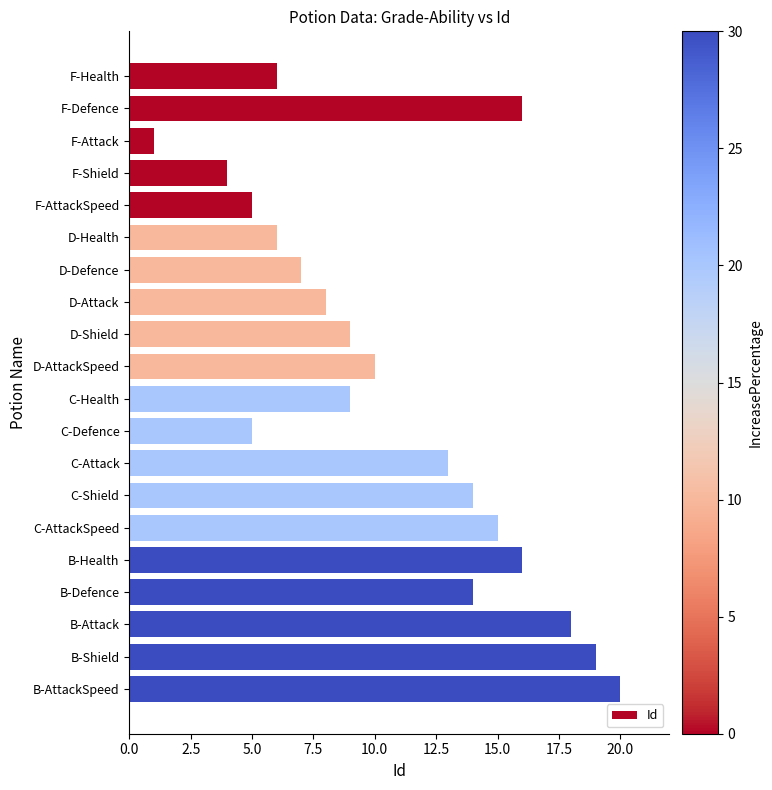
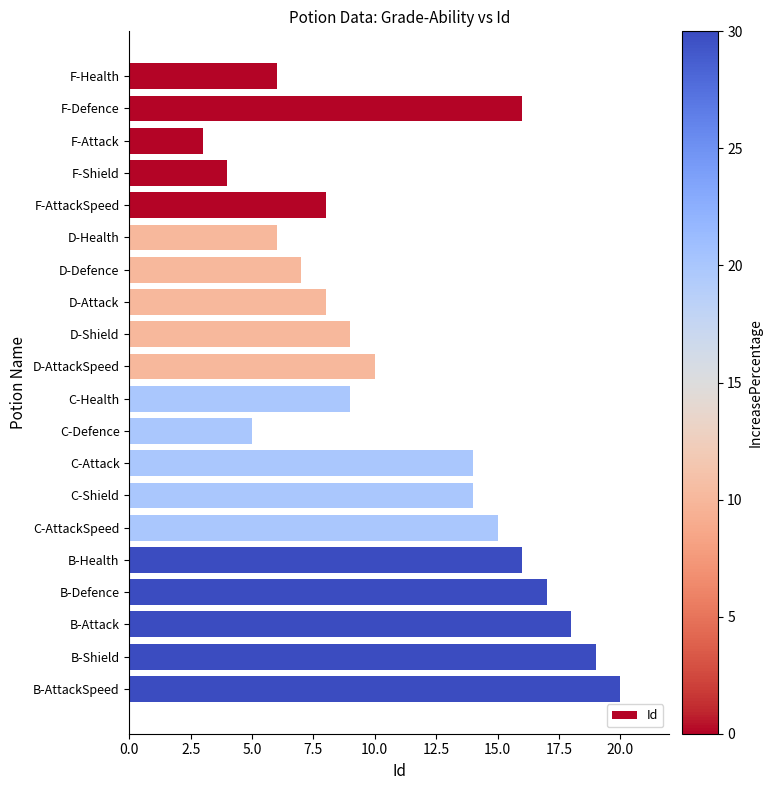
  {
    "F-Health": 6,
    "F-Defence": 16,
-   "F-Attack": 1,
+   "F-Attack": 3,
    "F-Shield": 4,
-   "F-AttackSpeed": 5,
+   "F-AttackSpeed": 8,
    "D-Health": 6,
    "D-Defence": 7,
    "D-Attack": 8,
    "D-Shield": 9,
    "D-AttackSpeed": 10,
    "C-Health": 9,
    "C-Defence": 5,
-   "C-Attack": 13,
+   "C-Attack": 14,
    "C-Shield": 14,
    "C-AttackSpeed": 15,
    "B-Health": 16,
-   "B-Defence": 14,
+   "B-Defence": 17,
    "B-Attack": 18,
    "B-Shield": 19,
    "B-AttackSpeed": 20
  }
